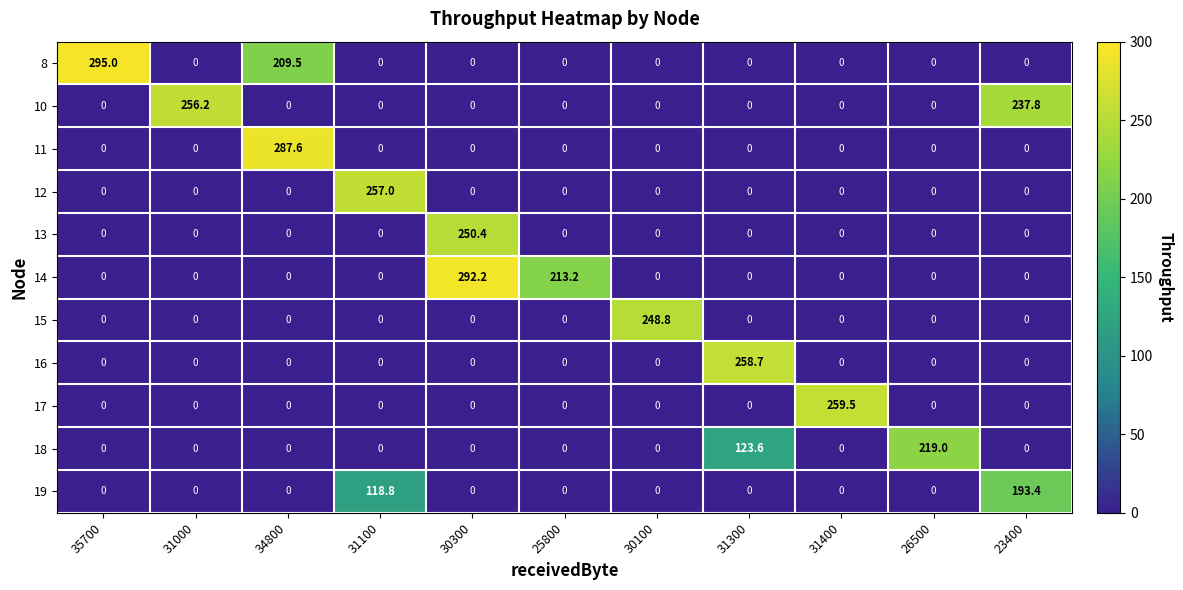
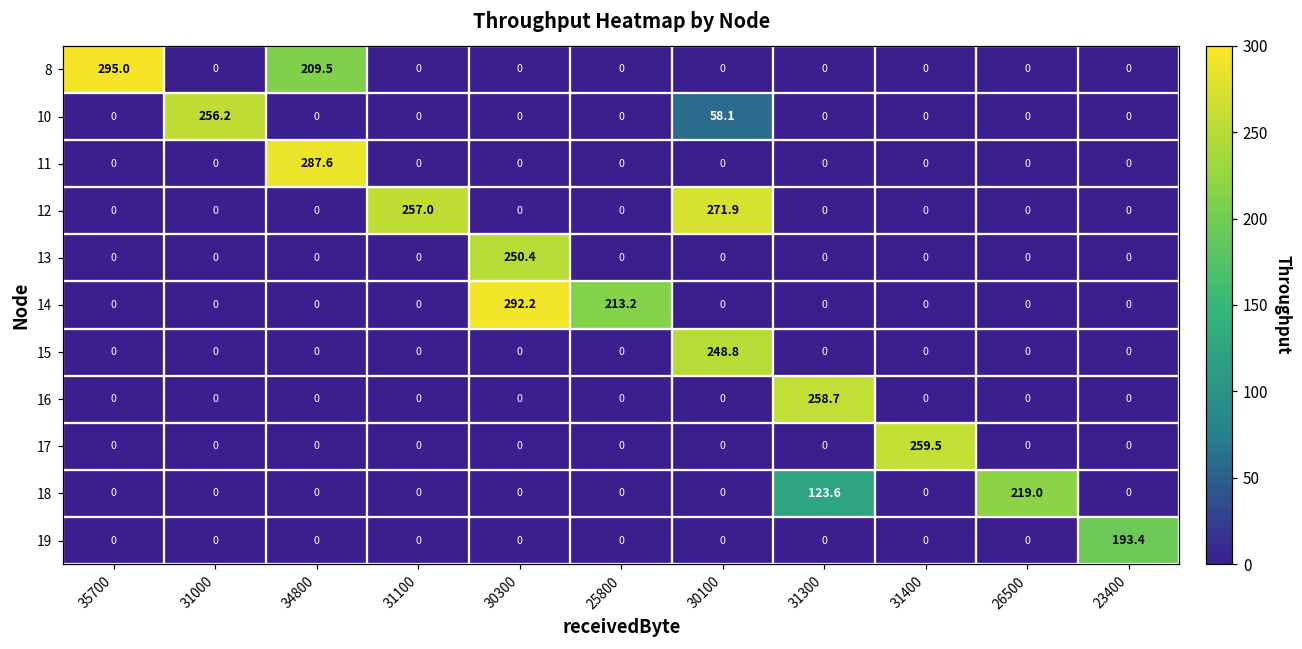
  {
    "8": {
      "35700": 295.0,
      "31000": 0,
      "34800": 209.5,
      "31100": 0,
      "30300": 0,
      "25800": 0,
      "30100": 0,
      "31300": 0,
      "31400": 0,
      "26500": 0,
      "23400": 0
    },
    "10": {
      "35700": 0,
      "31000": 256.2,
      "34800": 0,
      "31100": 0,
      "30300": 0,
      "25800": 0,
-     "30100": 0,
+     "30100": 58.1,
      "31300": 0,
      "31400": 0,
      "26500": 0,
-     "23400": 237.8
+     "23400": 0
    },
    "11": {
      "35700": 0,
      "31000": 0,
      "34800": 287.6,
      "31100": 0,
      "30300": 0,
      "25800": 0,
      "30100": 0,
      "31300": 0,
      "31400": 0,
      "26500": 0,
      "23400": 0
    },
    "12": {
      "35700": 0,
      "31000": 0,
      "34800": 0,
      "31100": 257.0,
      "30300": 0,
      "25800": 0,
-     "30100": 0,
+     "30100": 271.9,
      "31300": 0,
      "31400": 0,
      "26500": 0,
      "23400": 0
    },
    "13": {
      "35700": 0,
      "31000": 0,
      "34800": 0,
      "31100": 0,
      "30300": 250.4,
      "25800": 0,
      "30100": 0,
      "31300": 0,
      "31400": 0,
      "26500": 0,
      "23400": 0
    },
    "14": {
      "35700": 0,
      "31000": 0,
      "34800": 0,
      "31100": 0,
      "30300": 292.2,
      "25800": 213.2,
      "30100": 0,
      "31300": 0,
      "31400": 0,
      "26500": 0,
      "23400": 0
    },
    "15": {
      "35700": 0,
      "31000": 0,
      "34800": 0,
      "31100": 0,
      "30300": 0,
      "25800": 0,
      "30100": 248.8,
      "31300": 0,
      "31400": 0,
      "26500": 0,
      "23400": 0
    },
    "16": {
      "35700": 0,
      "31000": 0,
      "34800": 0,
      "31100": 0,
      "30300": 0,
      "25800": 0,
      "30100": 0,
      "31300": 258.7,
      "31400": 0,
      "26500": 0,
      "23400": 0
    },
    "17": {
      "35700": 0,
      "31000": 0,
      "34800": 0,
      "31100": 0,
      "30300": 0,
      "25800": 0,
      "30100": 0,
      "31300": 0,
      "31400": 259.5,
      "26500": 0,
      "23400": 0
    },
    "18": {
      "35700": 0,
      "31000": 0,
      "34800": 0,
      "31100": 0,
      "30300": 0,
      "25800": 0,
      "30100": 0,
      "31300": 123.6,
      "31400": 0,
      "26500": 219.0,
      "23400": 0
    },
    "19": {
      "35700": 0,
      "31000": 0,
      "34800": 0,
-     "31100": 118.8,
+     "31100": 0,
      "30300": 0,
      "25800": 0,
      "30100": 0,
      "31300": 0,
      "31400": 0,
      "26500": 0,
      "23400": 193.4
    }
  }
